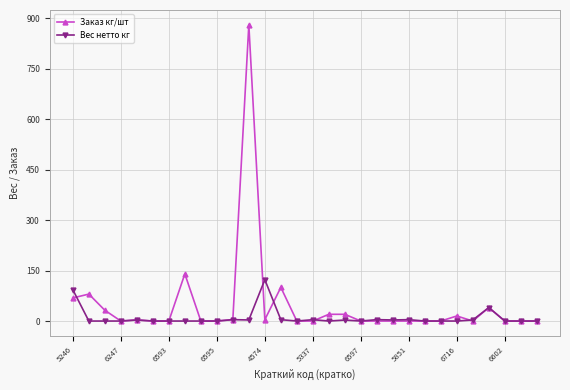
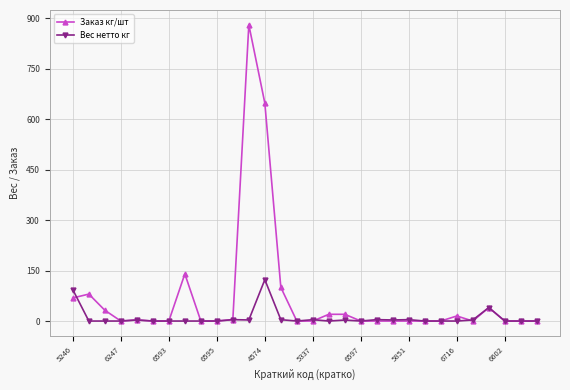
  {
    "Заказ кг/шт": {
      "5246": 70,
-     "4574": 0,
+     "4574": 650,
      "6716": 20
    },
    "Вес нетто кг": {
      "5246": 90,
      "4574": 120,
      "6716": 0
    }
  }
